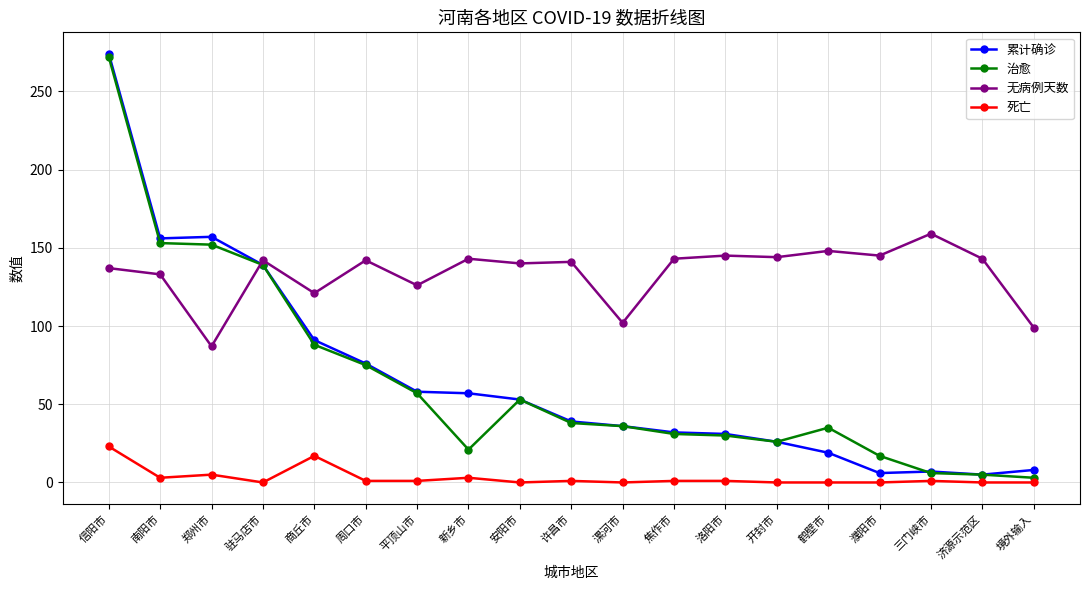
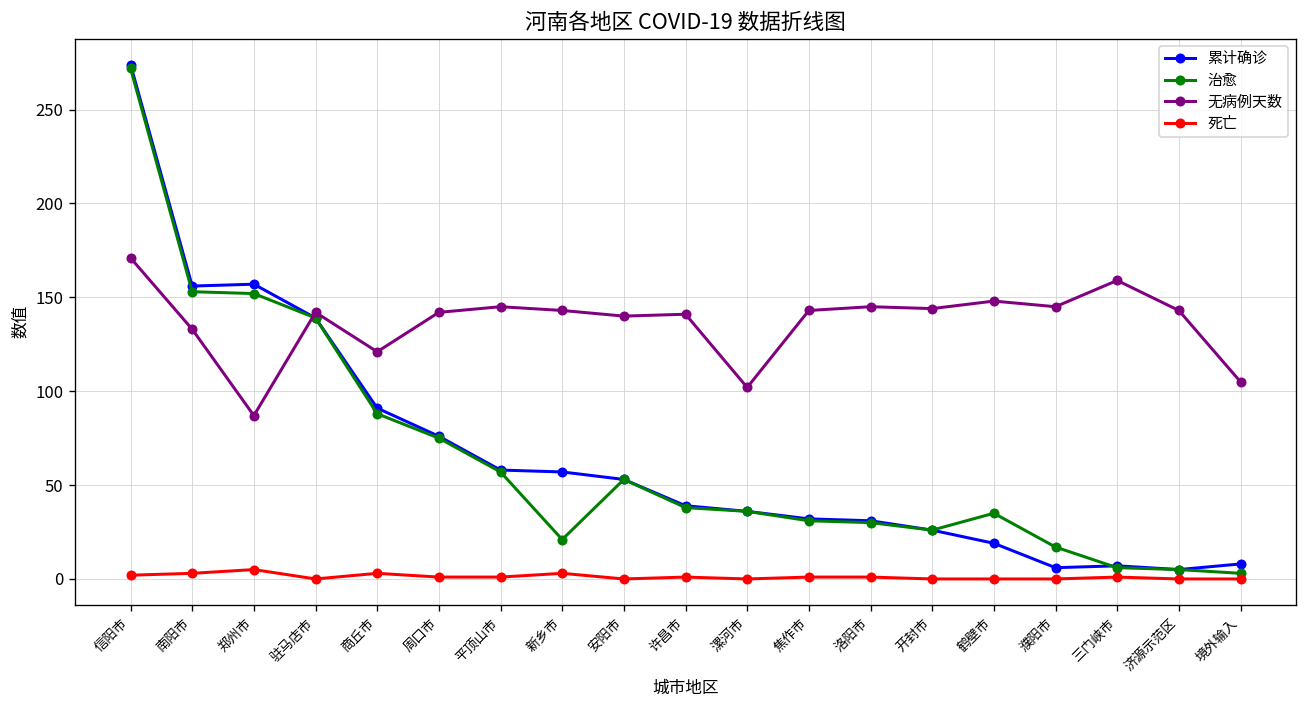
  {
    "累计确诊": {
      "信阳市": 274,
      "南阳市": 156,
      "郑州市": 157,
      "商丘市": 91,
      "新乡市": 57,
      "鹤壁市": 19,
      "濮阳市": 6,
      "境外输入": 8
    },
    "治愈": {
      "信阳市": 272,
      "南阳市": 153,
      "郑州市": 152,
      "商丘市": 88,
      "新乡市": 21,
      "鹤壁市": 35,
      "濮阳市": 17,
      "境外输入": 3
    },
    "无病例天数": {
-     "信阳市": 137,
+     "信阳市": 171,
      "南阳市": 133,
      "郑州市": 87,
      "驻马店市": 142,
      "商丘市": 121,
      "周口市": 142,
-     "平顶山市": 126,
+     "平顶山市": 145,
      "新乡市": 143,
      "安阳市": 140,
      "许昌市": 141,
      "漯河市": 102,
      "焦作市": 143,
      "洛阳市": 145,
      "开封市": 144,
      "鹤壁市": 148,
      "濮阳市": 145,
      "三门峡市": 159,
      "济源示范区": 143,
-     "境外输入": 99
+     "境外输入": 105
    },
    "死亡": {
-     "信阳市": 23,
+     "信阳市": 2,
      "南阳市": 3,
      "郑州市": 5,
      "驻马店市": 0,
-     "商丘市": 17,
+     "商丘市": 3,
      "周口市": 1,
      "平顶山市": 1,
      "新乡市": 3,
      "安阳市": 0,
      "许昌市": 1,
      "漯河市": 0,
      "焦作市": 1,
      "洛阳市": 1,
      "开封市": 0,
      "鹤壁市": 0,
      "濮阳市": 0,
      "三门峡市": 1,
      "济源示范区": 0,
      "境外输入": 0
    }
  }
